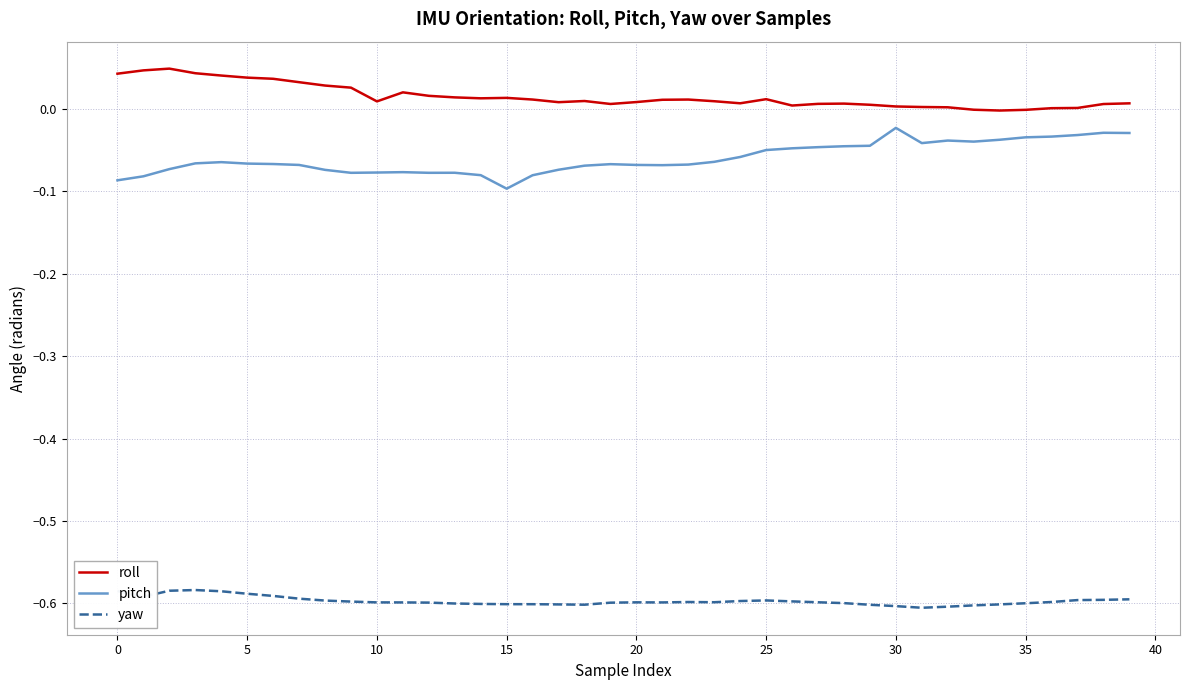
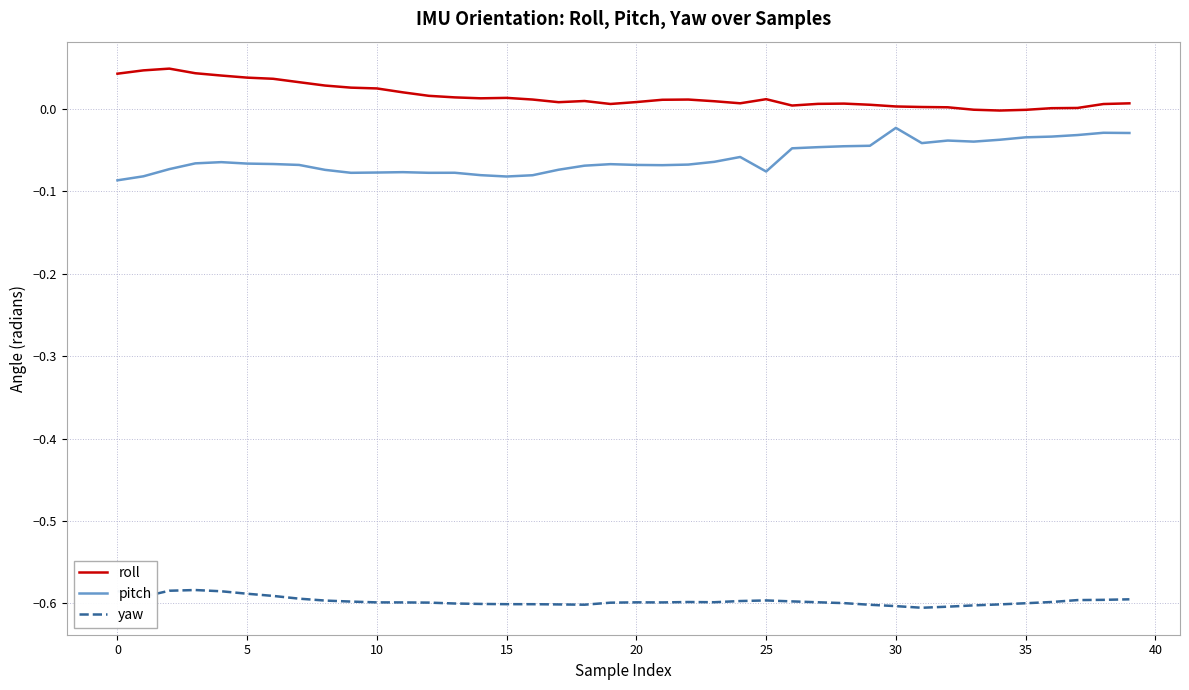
  {
    "roll": {
      "0": 0.04,
      "5": 0.04,
-     "10": 0.01,
+     "10": 0.02,
      "15": 0.01,
      "20": 0.01,
      "25": 0.01,
      "30": 0.00,
      "35": 0.00
    },
    "pitch": {
      "0": -0.09,
      "5": -0.07,
      "10": -0.08,
-     "15": -0.10,
+     "15": -0.08,
      "20": -0.07,
-     "25": -0.05,
+     "25": -0.08,
      "30": -0.02,
      "35": -0.03
    },
    "yaw": {
      "5": -0.59,
      "10": -0.60,
      "15": -0.60,
      "20": -0.60,
      "25": -0.60,
      "30": -0.60,
      "35": -0.60
    }
  }
